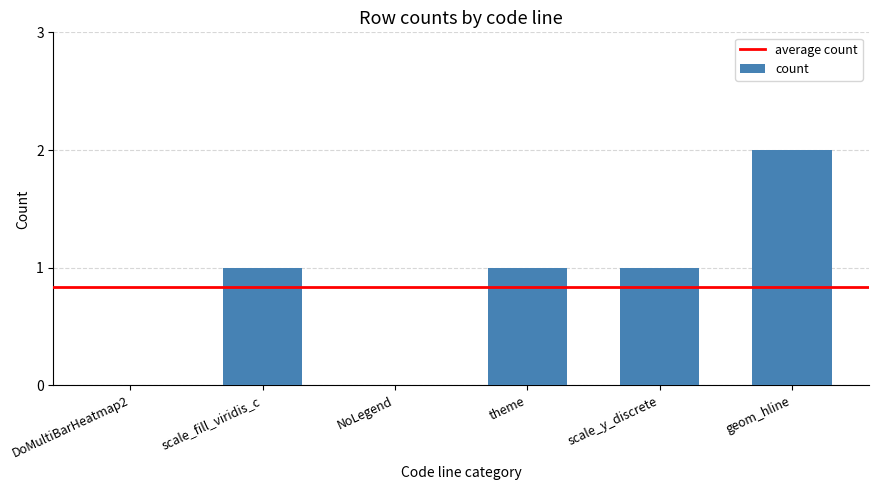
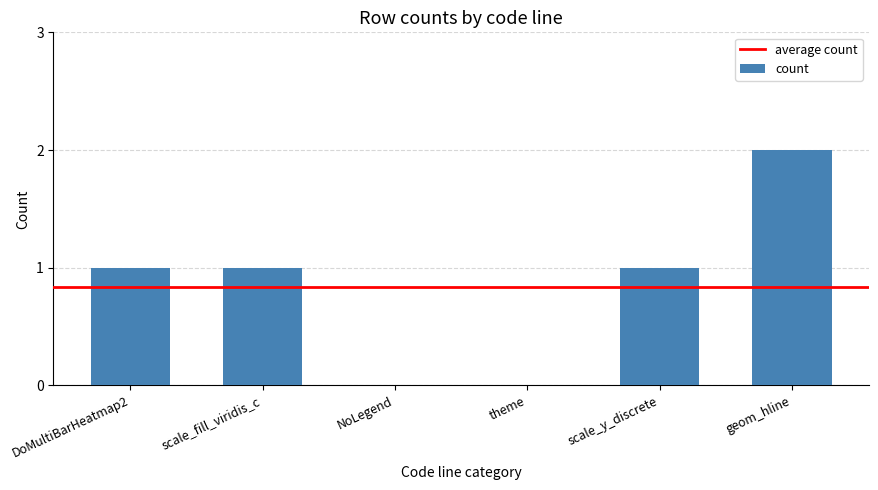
  {
-   "DoMultiBarHeatmap2": 0,
+   "DoMultiBarHeatmap2": 1,
    "scale_fill_viridis_c": 1,
    "NoLegend": 0,
-   "theme": 1,
+   "theme": 0,
    "scale_y_discrete": 1,
    "geom_hline": 2
  }
